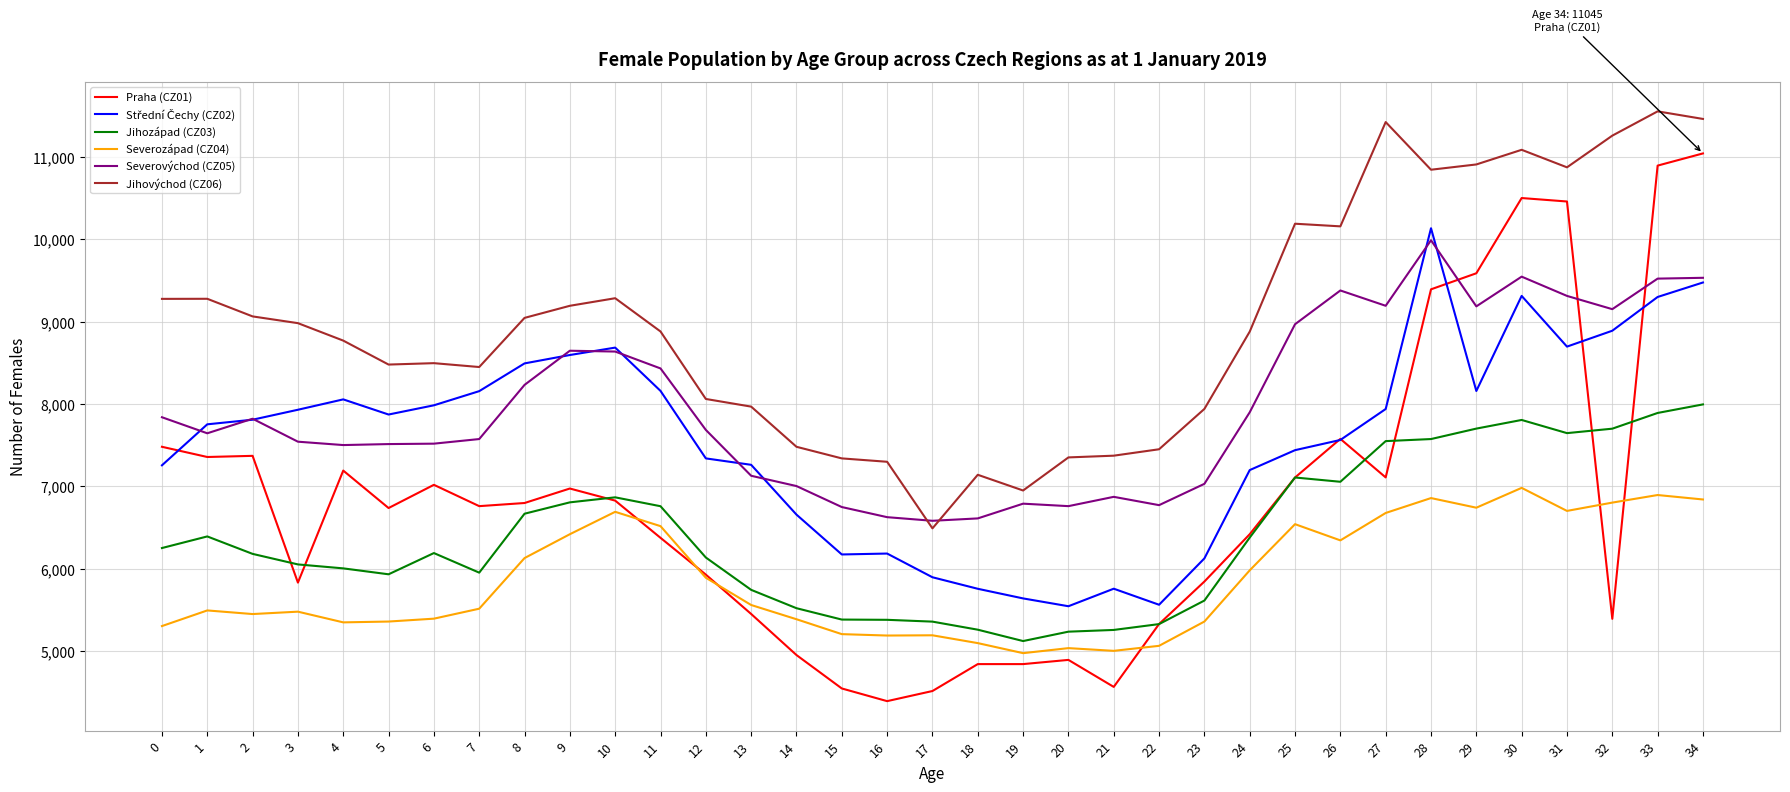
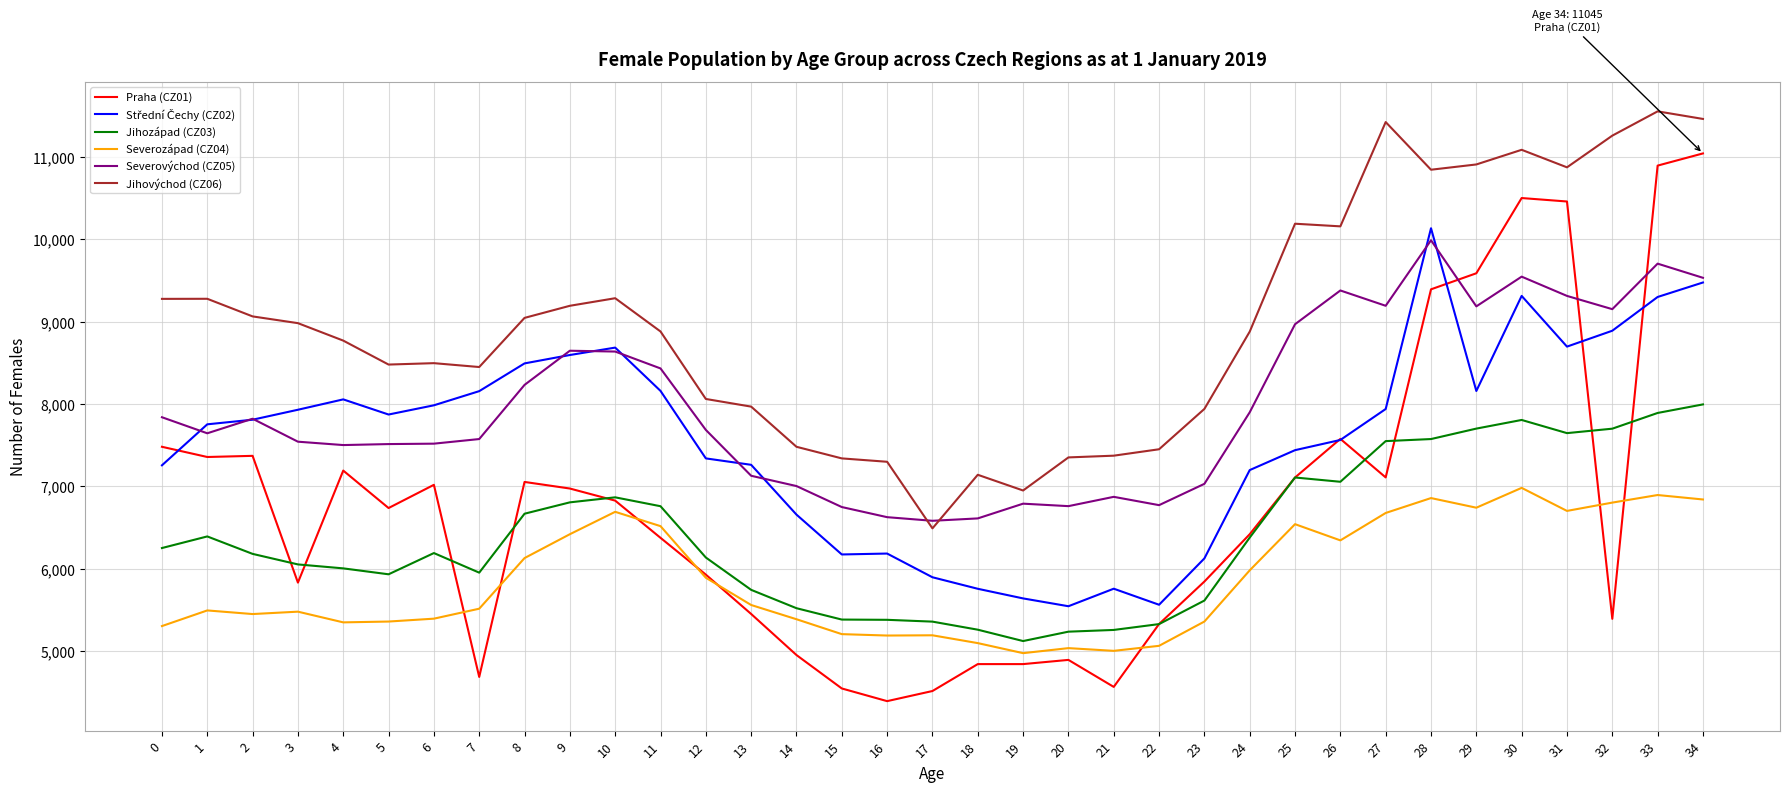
  {
    "Praha (CZ01)": {
      "0": "7,500",
      "1": "7,400",
      "2": "7,400",
      "3": "5,800",
      "4": "7,200",
      "5": "6,700",
      "6": "7,000",
-     "7": "6,800",
-     "8": "6,800",
+     "7": "4,700",
+     "8": "7,100",
      "9": "7,000",
      "10": "6,800",
      "11": "6,400",
      "12": "5,900",
      "13": "5,500",
      "14": "5,000",
      "15": "4,500",
      "16": "4,400",
      "17": "4,500",
      "18": "4,800",
      "19": "4,800",
      "20": "4,900",
      "21": "4,600",
      "23": "5,800",
      "24": "6,400",
      "27": "7,100",
      "28": "9,400",
      "29": "9,600",
      "30": "10,500",
      "31": "10,500",
      "32": "5,400",
      "33": "10,900",
      "34": "11,000"
    },
    "Střední Čechy (CZ02)": {
      "0": "7,300",
      "1": "7,800",
      "3": "7,900",
      "4": "8,100",
      "5": "7,900",
      "6": "8,000",
      "7": "8,200",
      "8": "8,500",
      "9": "8,600",
      "10": "8,700",
      "11": "8,200",
      "12": "7,300",
      "13": "7,300",
      "14": "6,700",
      "15": "6,200",
      "16": "6,200",
      "17": "5,900",
      "18": "5,800",
      "19": "5,600",
      "20": "5,500",
      "21": "5,800",
      "22": "5,600",
      "23": "6,100",
      "24": "7,200",
      "25": "7,400",
      "27": "7,900",
      "28": "10,100",
      "29": "8,200",
      "30": "9,300",
      "31": "8,700",
      "32": "8,900",
      "33": "9,300",
      "34": "9,500"
    },
    "Jihozápad (CZ03)": {
      "0": "6,300",
      "1": "6,400",
      "2": "6,200",
      "3": "6,100",
      "4": "6,000",
      "5": "5,900",
      "6": "6,200",
      "7": "6,000",
      "8": "6,700",
      "9": "6,800",
      "10": "6,900",
      "11": "6,800",
      "12": "6,100",
      "13": "5,700",
      "14": "5,500",
      "15": "5,400",
      "16": "5,400",
      "17": "5,400",
      "18": "5,300",
      "19": "5,100",
      "20": "5,200",
      "21": "5,300",
      "23": "5,600",
      "24": "6,400",
      "26": "7,100",
      "27": "7,600",
      "28": "7,600",
      "29": "7,700",
      "30": "7,800",
      "31": "7,600",
      "32": "7,700",
      "33": "7,900",
      "34": "8,000"
    },
    "Severozápad (CZ04)": {
      "0": "5,300",
      "1": "5,500",
      "2": "5,400",
      "3": "5,500",
      "4": "5,300",
      "5": "5,400",
      "6": "5,400",
      "7": "5,500",
      "8": "6,100",
      "9": "6,400",
      "10": "6,700",
      "11": "6,500",
      "12": "5,900",
      "13": "5,600",
      "14": "5,400",
      "15": "5,200",
      "16": "5,200",
      "17": "5,200",
      "18": "5,100",
      "19": "5,000",
      "20": "5,000",
      "21": "5,000",
      "22": "5,100",
      "23": "5,400",
      "24": "6,000",
      "25": "6,500",
      "26": "6,300",
      "27": "6,700",
      "28": "6,900",
      "29": "6,700",
      "30": "7,000",
      "31": "6,700",
      "32": "6,800",
      "33": "6,900",
      "34": "6,800"
    },
    "Severovýchod (CZ05)": {
      "0": "7,800",
      "1": "7,600",
      "3": "7,500",
      "4": "7,500",
      "5": "7,500",
      "6": "7,500",
      "7": "7,600",
      "8": "8,200",
      "9": "8,600",
      "10": "8,600",
      "11": "8,400",
      "12": "7,700",
      "13": "7,100",
      "14": "7,000",
      "15": "6,700",
      "16": "6,600",
      "17": "6,600",
      "18": "6,600",
      "19": "6,800",
      "20": "6,800",
      "21": "6,900",
      "22": "6,800",
      "23": "7,000",
      "24": "7,900",
      "25": "9,000",
      "26": "9,400",
      "27": "9,200",
      "28": "10,000",
      "29": "9,200",
      "30": "9,500",
      "31": "9,300",
      "32": "9,200",
-     "33": "9,500",
+     "33": "9,700",
      "34": "9,500"
    },
    "Jihovýchod (CZ06)": {
      "0": "9,300",
      "1": "9,300",
      "2": "9,100",
      "3": "9,000",
      "4": "8,800",
      "5": "8,500",
      "6": "8,500",
      "7": "8,500",
      "8": "9,000",
      "9": "9,200",
      "10": "9,300",
      "11": "8,900",
      "12": "8,100",
      "13": "8,000",
      "14": "7,500",
      "15": "7,300",
      "16": "7,300",
      "17": "6,500",
      "18": "7,100",
      "19": "7,000",
      "20": "7,400",
      "21": "7,400",
      "22": "7,500",
      "23": "7,900",
      "24": "8,900",
      "25": "10,200",
      "26": "10,200",
      "27": "11,400",
      "28": "10,800",
      "29": "10,900",
      "30": "11,100",
      "31": "10,900",
      "34": "11,500"
    }
  }
